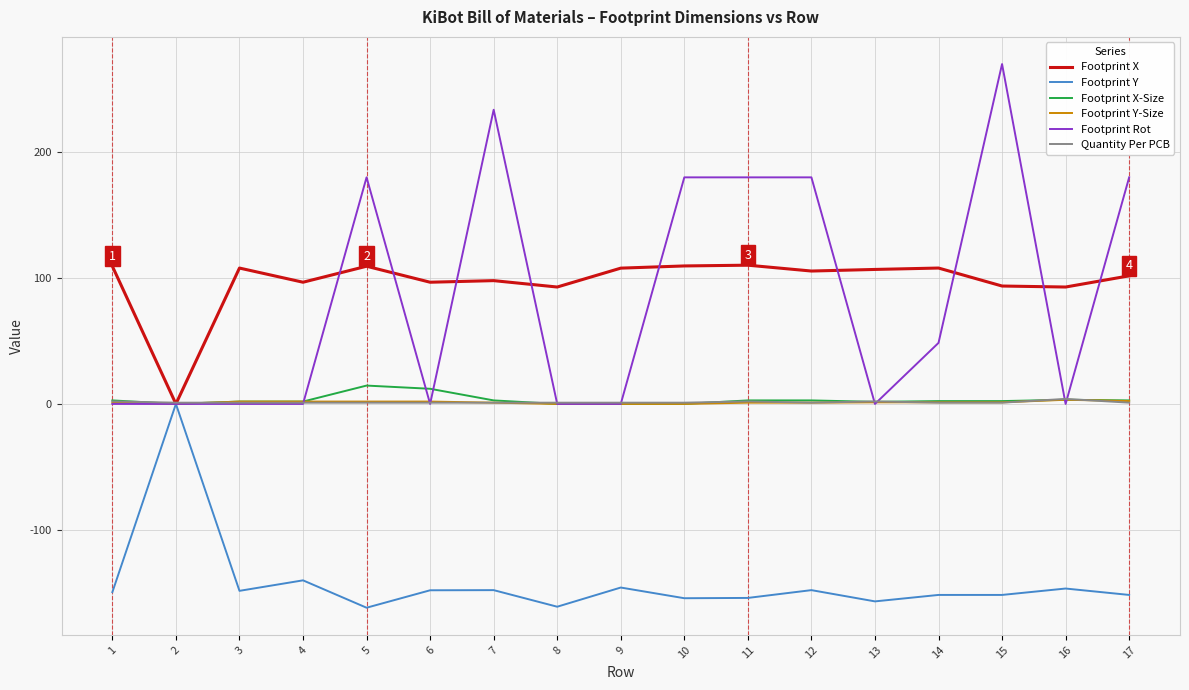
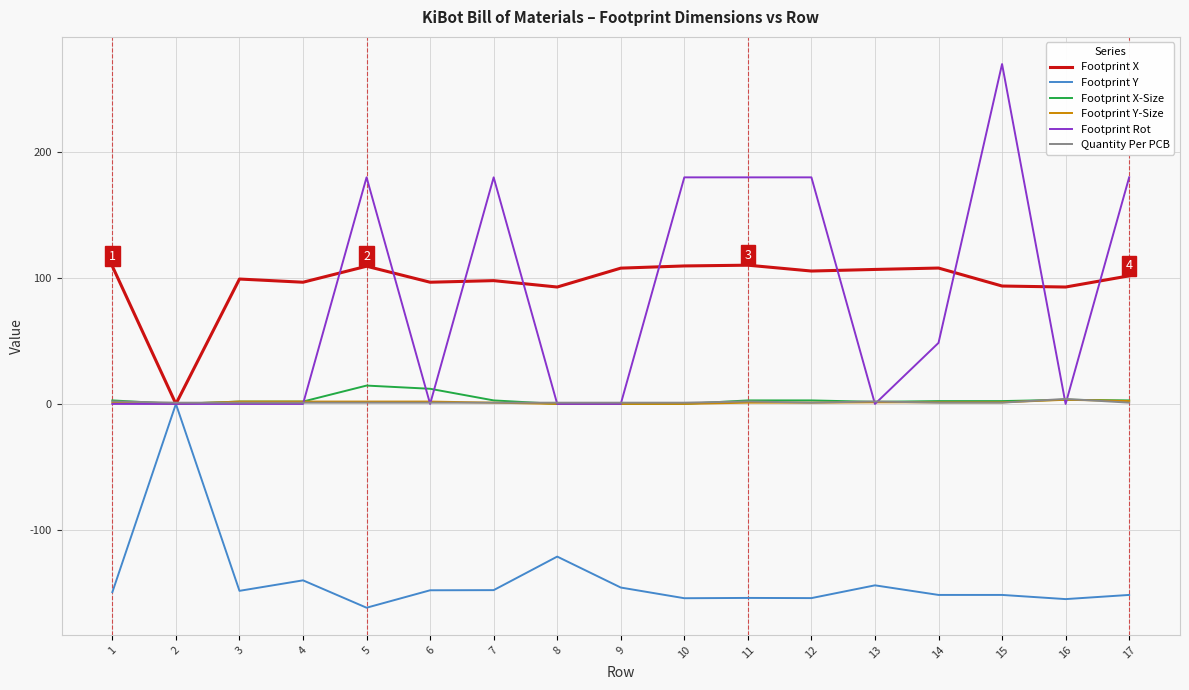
  {
    "Footprint X": {
-     "3": 108,
+     "3": 99,
      "4": 97,
      "6": 97,
      "7": 98,
      "8": 93,
      "9": 108,
      "10": 110,
      "12": 106,
      "13": 107,
      "14": 108,
      "15": 94,
      "16": 93
    },
    "Footprint Y": {
      "1": -150,
      "3": -148,
      "4": -140,
      "5": -162,
      "6": -148,
      "7": -148,
-     "8": -161,
+     "8": -121,
      "9": -146,
      "10": -154,
      "11": -154,
-     "12": -148,
-     "13": -157,
+     "12": -154,
+     "13": -144,
      "14": -152,
      "15": -152,
-     "16": -147,
+     "16": -155,
      "17": -152
    },
    "Footprint X-Size": {
      "5": 15,
      "6": 12
    },
    "Footprint Rot": {
      "5": 180,
-     "7": 234,
+     "7": 180,
      "10": 180,
      "11": 180,
      "12": 180,
      "14": 49,
      "15": 270,
      "16": 0,
      "17": 180
    }
  }
